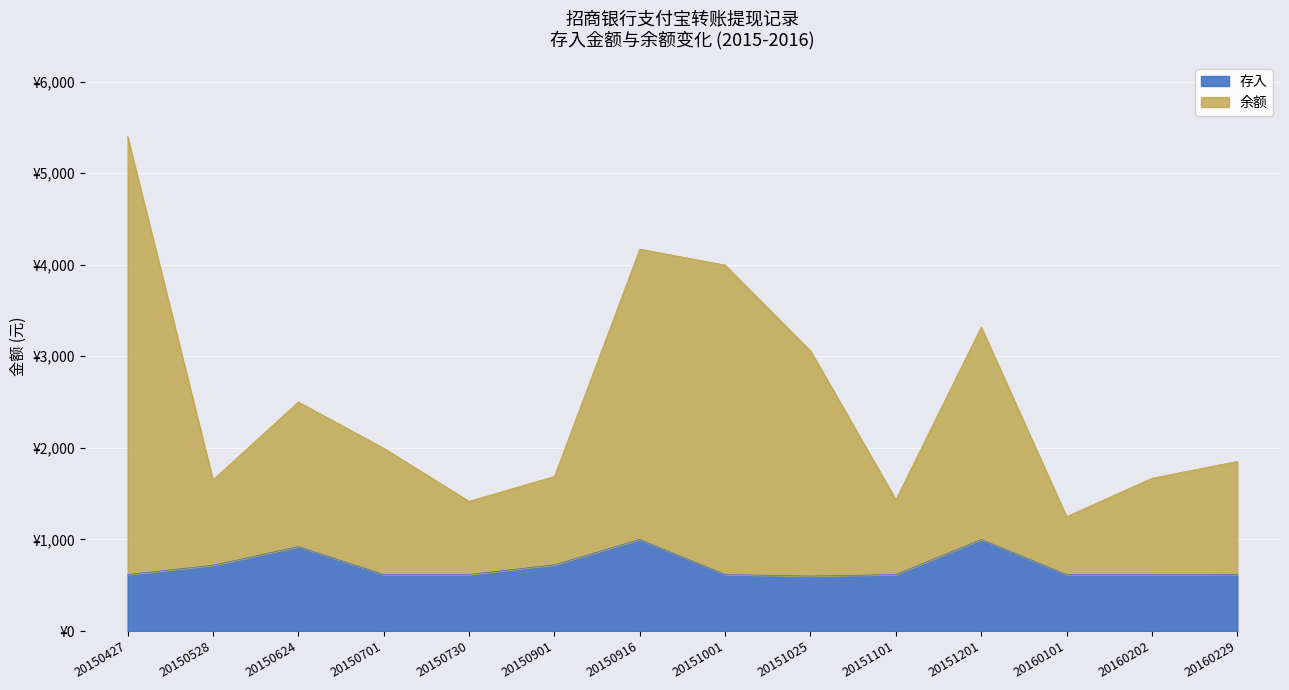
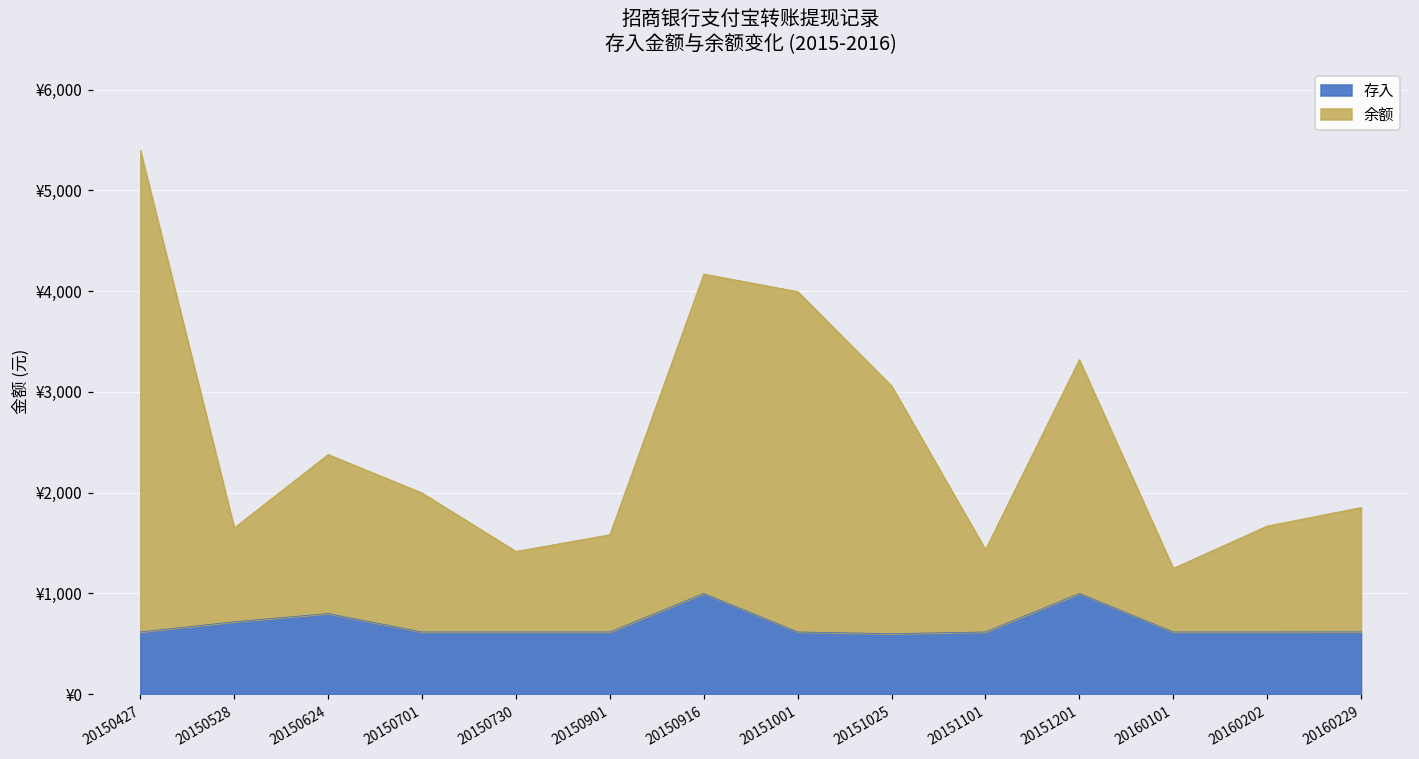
  {
    "存入": {
      "20150427": "¥600",
      "20150528": "¥700",
-     "20150624": "¥900",
+     "20150624": "¥800",
      "20150701": "¥600",
      "20150730": "¥600",
-     "20150901": "¥700",
+     "20150901": "¥600",
      "20150916": "¥1,000",
      "20151001": "¥600",
      "20151025": "¥600",
      "20151101": "¥600",
      "20151201": "¥1,000",
      "20160101": "¥600",
      "20160202": "¥600",
      "20160229": "¥600"
    },
    "余额": {
      "20150427": "¥4,800",
      "20150528": "¥900",
      "20150624": "¥1,600",
      "20150701": "¥1,400",
      "20150730": "¥800",
      "20150901": "¥1,000",
      "20150916": "¥3,200",
      "20151001": "¥3,400",
      "20151025": "¥2,500",
      "20151101": "¥800",
      "20151201": "¥2,300",
      "20160101": "¥600",
      "20160202": "¥1,100",
      "20160229": "¥1,200"
    }
  }
